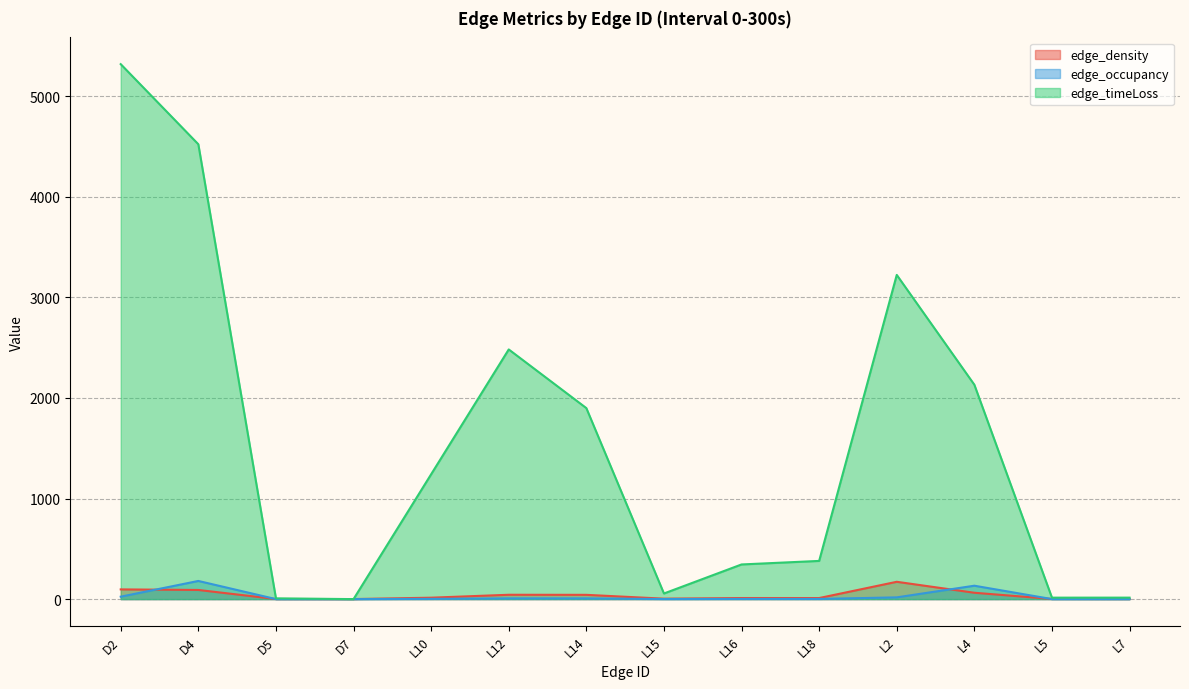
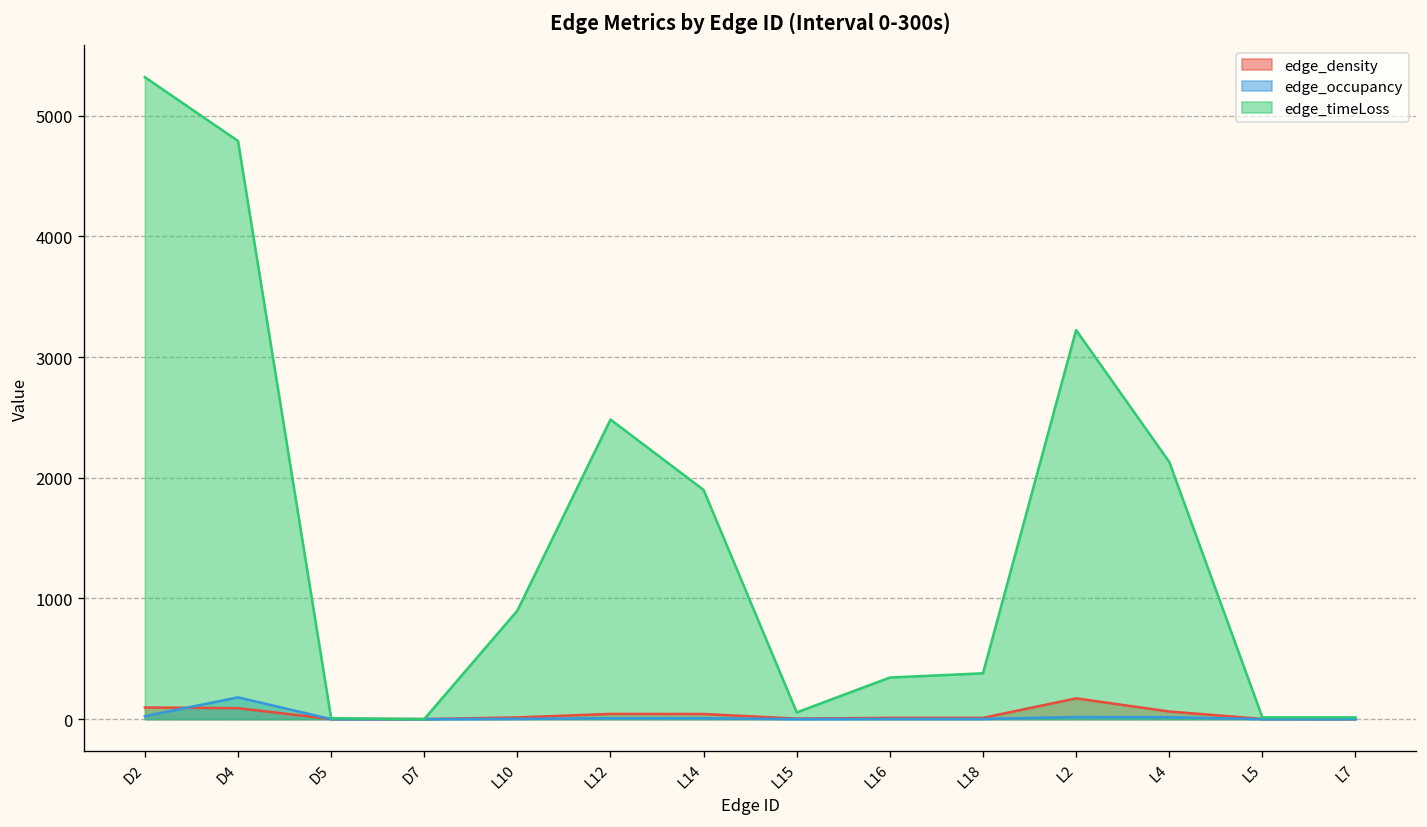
  {
    "edge_density": {
      "D2": 100,
      "D4": 90,
      "L12": 40,
      "L14": 40,
      "L2": 170,
      "L4": 60
    },
    "edge_occupancy": {
      "D2": 20,
      "D4": 180,
      "L12": 10,
      "L14": 10,
      "L2": 20,
-     "L4": 130
+     "L4": 20
    },
    "edge_timeLoss": {
      "D2": 5320,
-     "D4": 4520,
-     "L10": 1240,
+     "D4": 4790,
+     "L10": 900,
      "L12": 2480,
      "L14": 1900,
      "L15": 60,
      "L16": 340,
      "L18": 380,
      "L2": 3220,
      "L4": 2130
    }
  }
